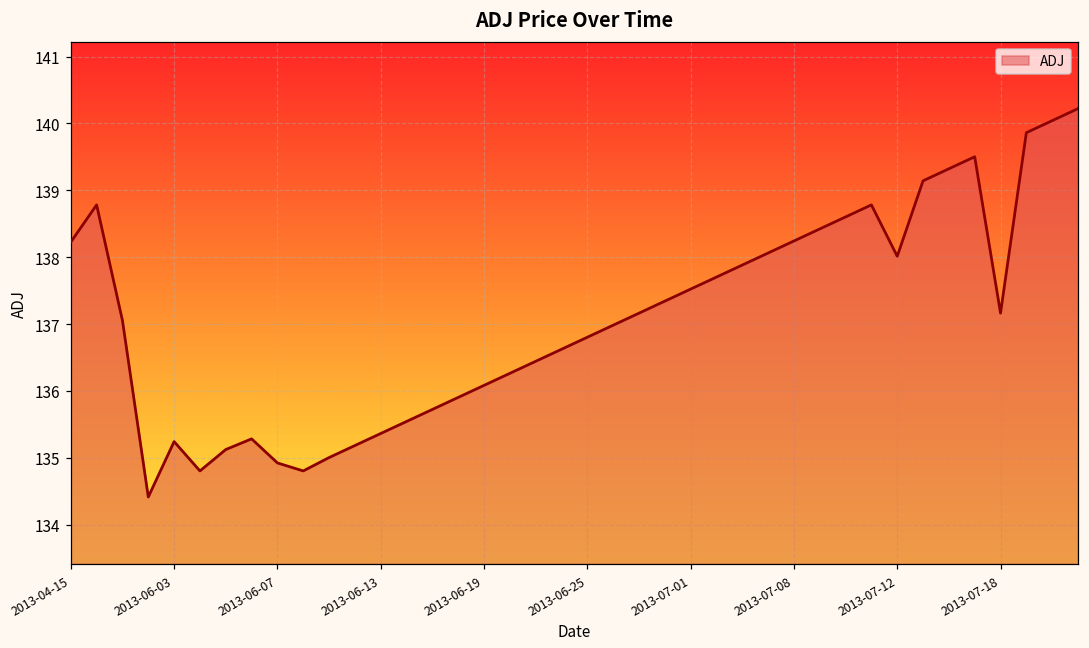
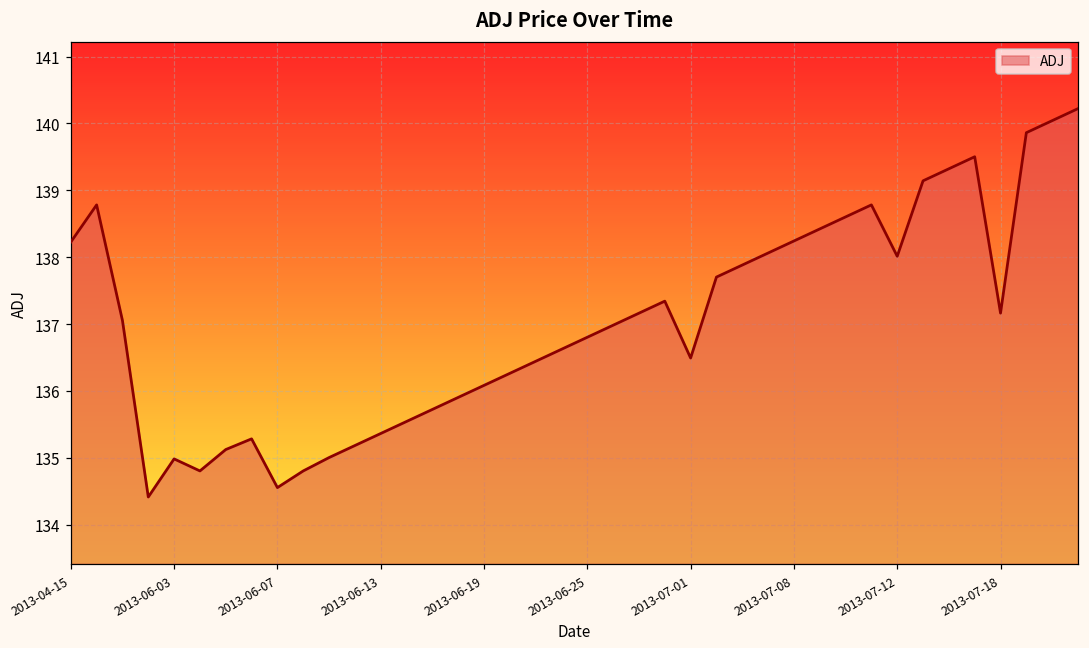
  {
    "2013-04-15": 138.2,
-   "2013-06-03": 135.2,
-   "2013-06-07": 134.9,
+   "2013-06-03": 135.0,
+   "2013-06-07": 134.6,
    "2013-06-13": 135.4,
    "2013-06-19": 136.1,
    "2013-06-25": 136.8,
-   "2013-07-01": 137.5,
+   "2013-07-01": 136.5,
    "2013-07-08": 138.2,
    "2013-07-12": 138.0,
    "2013-07-18": 137.2
  }
